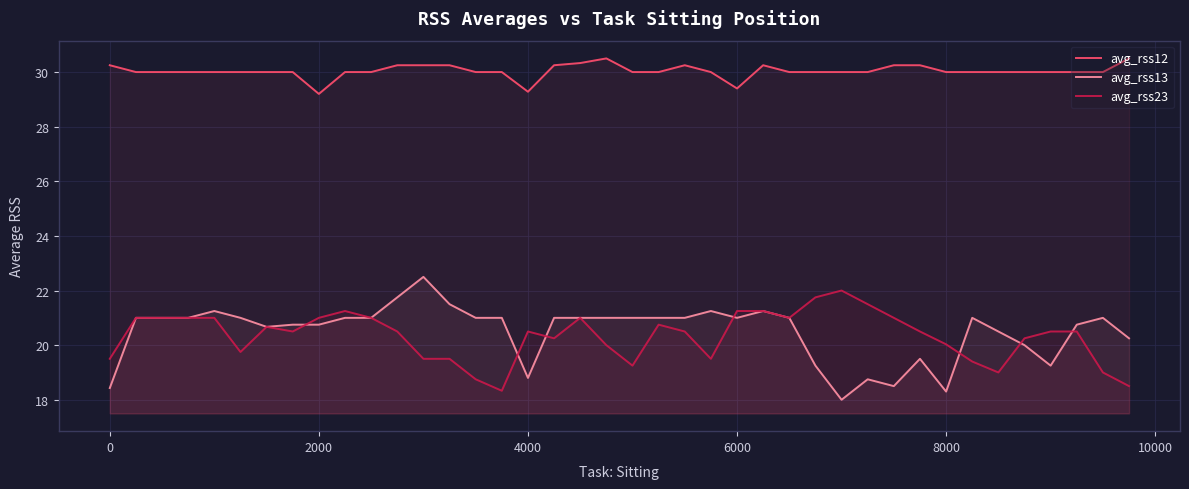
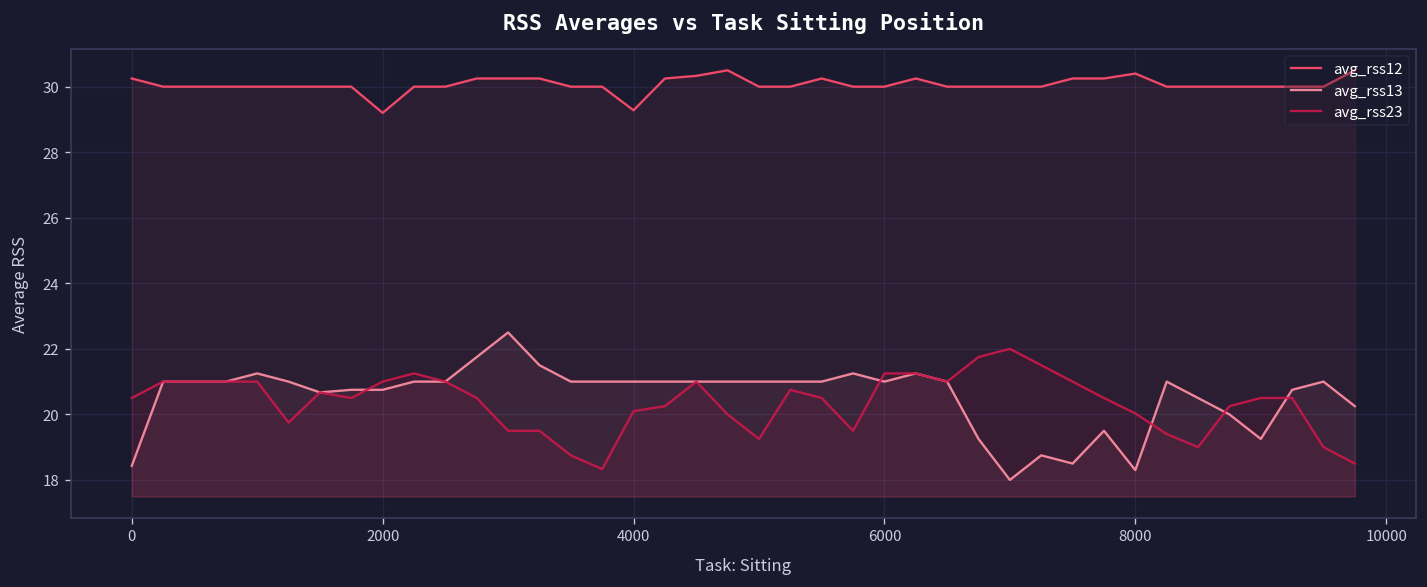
  {
    "avg_rss12": {
      "0": 30.3,
      "2000": 29.2,
      "4000": 29.3,
-     "6000": 29.4,
-     "8000": 30.0
+     "6000": 30.0,
+     "8000": 30.4
    },
    "avg_rss13": {
      "0": 18.4,
      "2000": 20.8,
-     "4000": 18.8,
+     "4000": 21.0,
      "6000": 21.0,
      "8000": 18.3
    },
    "avg_rss23": {
-     "0": 19.5,
+     "0": 20.5,
      "2000": 21.0,
-     "4000": 20.5,
+     "4000": 20.1,
      "6000": 21.3,
      "8000": 20.0
    }
  }
